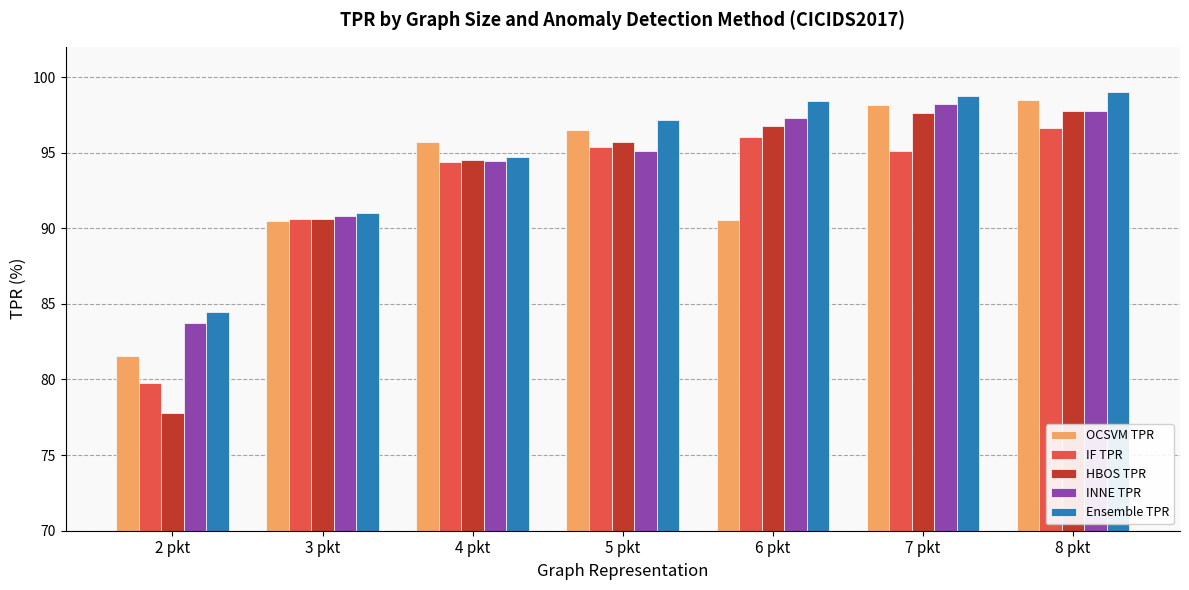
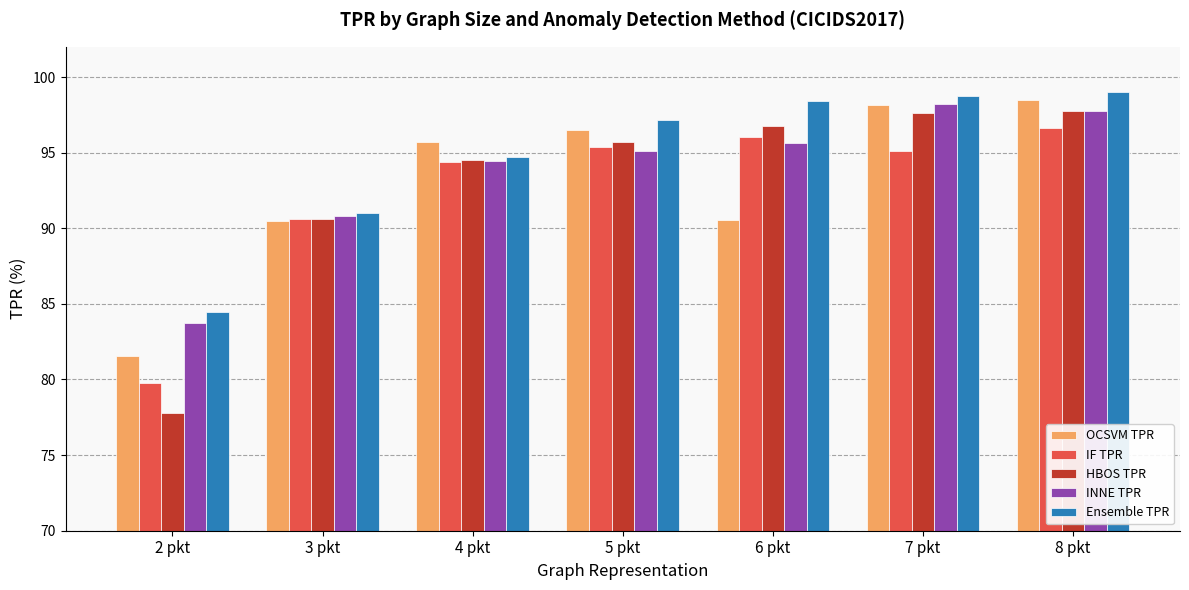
  {
    "OCSVM TPR": {
      "2 pkt": 81.6,
      "3 pkt": 90.5,
      "4 pkt": 95.7,
      "5 pkt": 96.5,
      "6 pkt": 90.6,
      "7 pkt": 98.1,
      "8 pkt": 98.5
    },
    "INNE TPR": {
      "2 pkt": 83.8,
      "3 pkt": 90.8,
      "4 pkt": 94.5,
      "5 pkt": 95.1,
-     "6 pkt": 97.3,
+     "6 pkt": 95.6,
      "7 pkt": 98.2,
      "8 pkt": 97.8
    },
    "Ensemble TPR": {
      "2 pkt": 84.5,
      "3 pkt": 91.0,
      "4 pkt": 94.7,
      "5 pkt": 97.2,
      "6 pkt": 98.4,
      "7 pkt": 98.7,
      "8 pkt": 99.0
    }
  }
